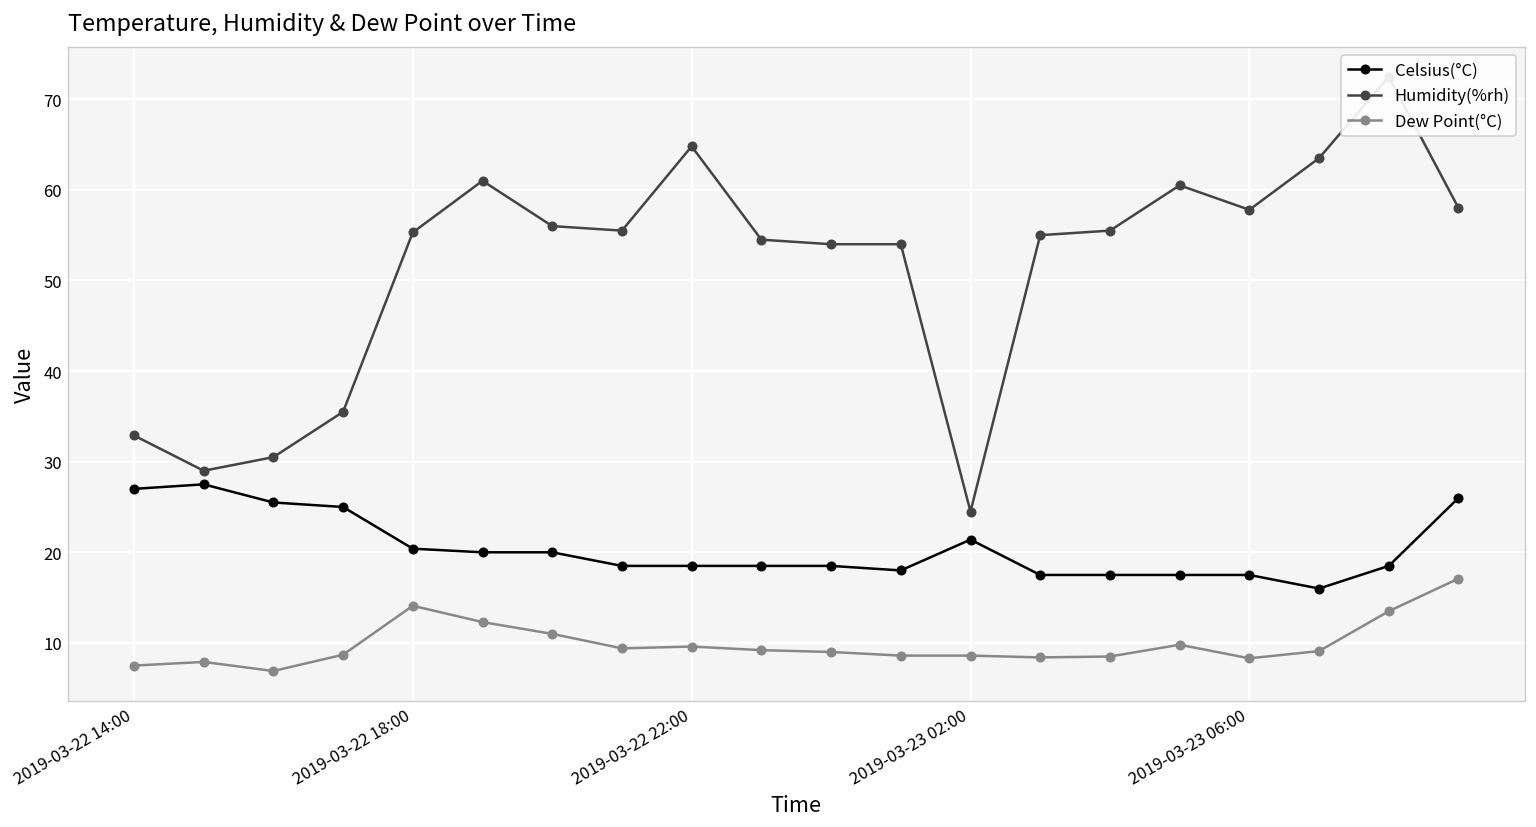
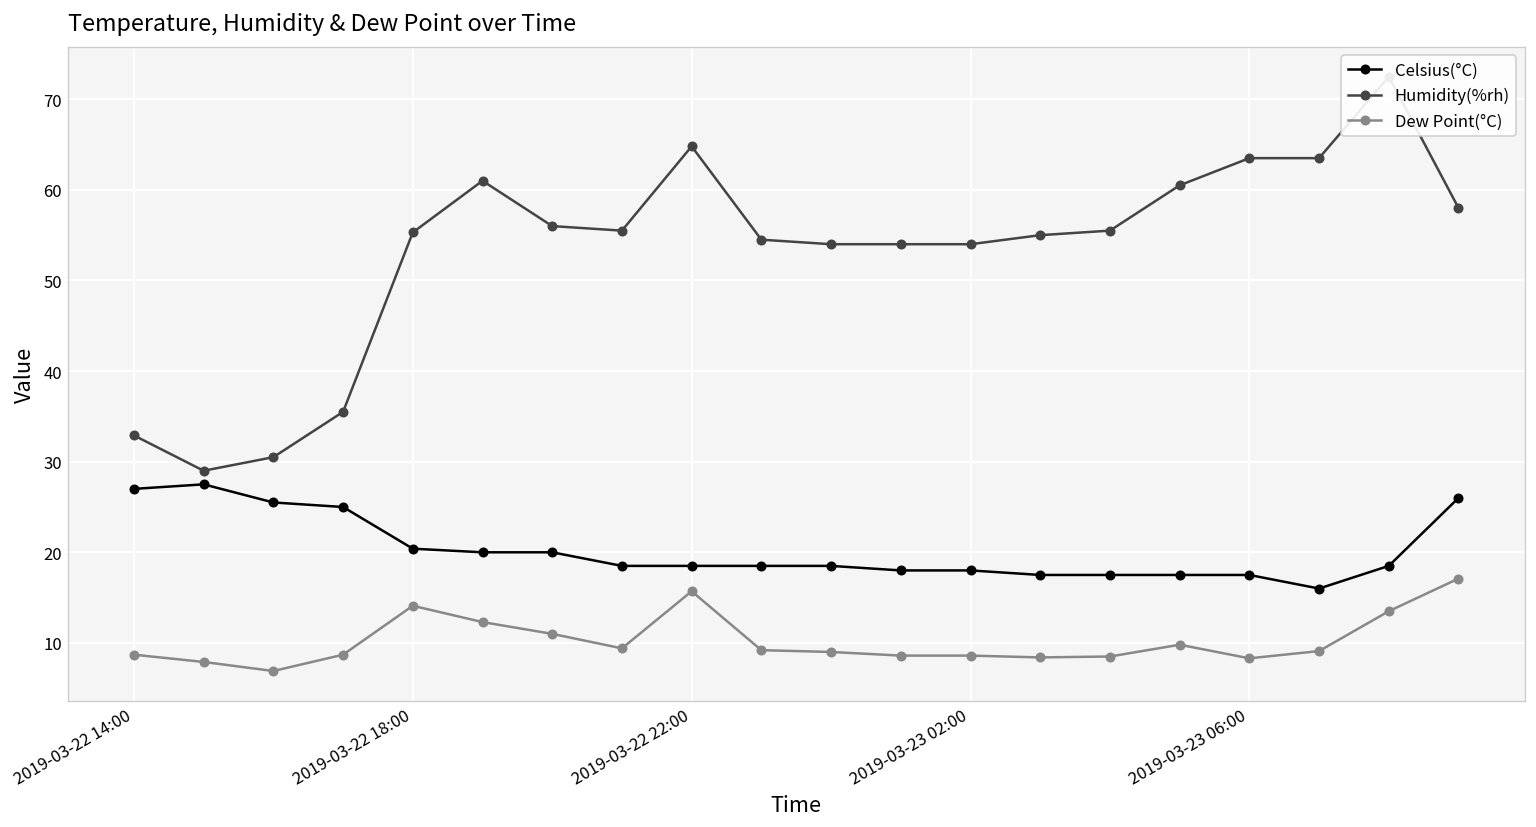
  {
    "Celsius(°C)": {
      "2019-03-22 14:00": 27,
      "2019-03-22 18:00": 20,
      "2019-03-22 22:00": 19,
-     "2019-03-23 02:00": 21,
+     "2019-03-23 02:00": 18,
      "2019-03-23 06:00": 18
    },
    "Humidity(%rh)": {
      "2019-03-22 14:00": 33,
      "2019-03-22 18:00": 55,
      "2019-03-22 22:00": 65,
-     "2019-03-23 02:00": 25,
-     "2019-03-23 06:00": 58
+     "2019-03-23 02:00": 54,
+     "2019-03-23 06:00": 64
    },
    "Dew Point(°C)": {
-     "2019-03-22 14:00": 8,
+     "2019-03-22 14:00": 9,
      "2019-03-22 18:00": 14,
-     "2019-03-22 22:00": 10,
+     "2019-03-22 22:00": 16,
      "2019-03-23 02:00": 9,
      "2019-03-23 06:00": 8
    }
  }
